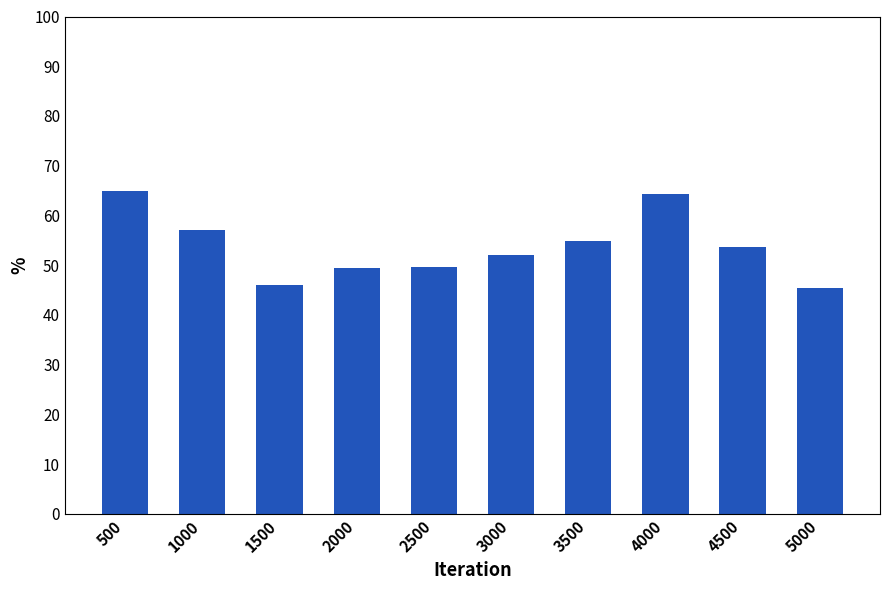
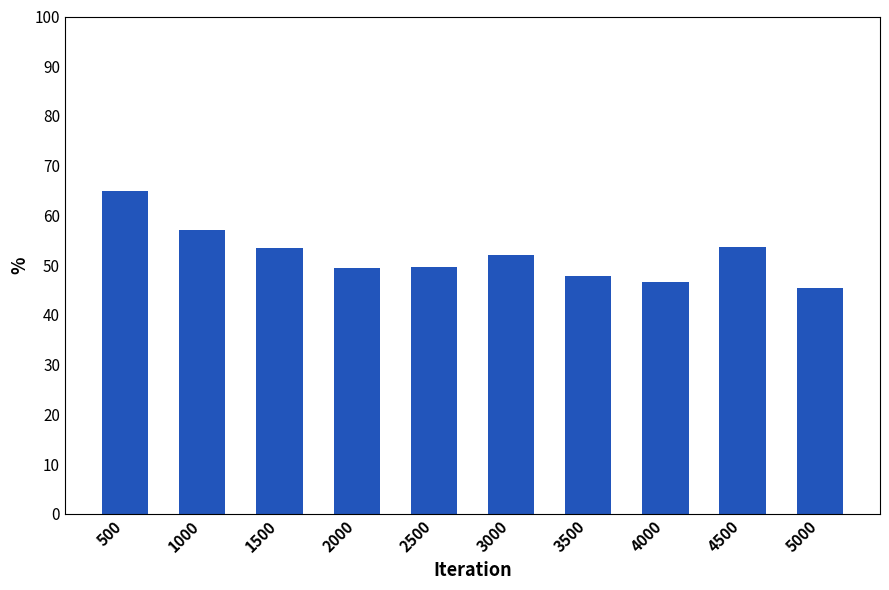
  {
    "500": 65,
    "1000": 57,
-   "1500": 46,
+   "1500": 53,
    "2000": 49,
    "2500": 50,
    "3000": 52,
-   "3500": 55,
-   "4000": 64,
+   "3500": 48,
+   "4000": 47,
    "4500": 54,
    "5000": 45
  }
